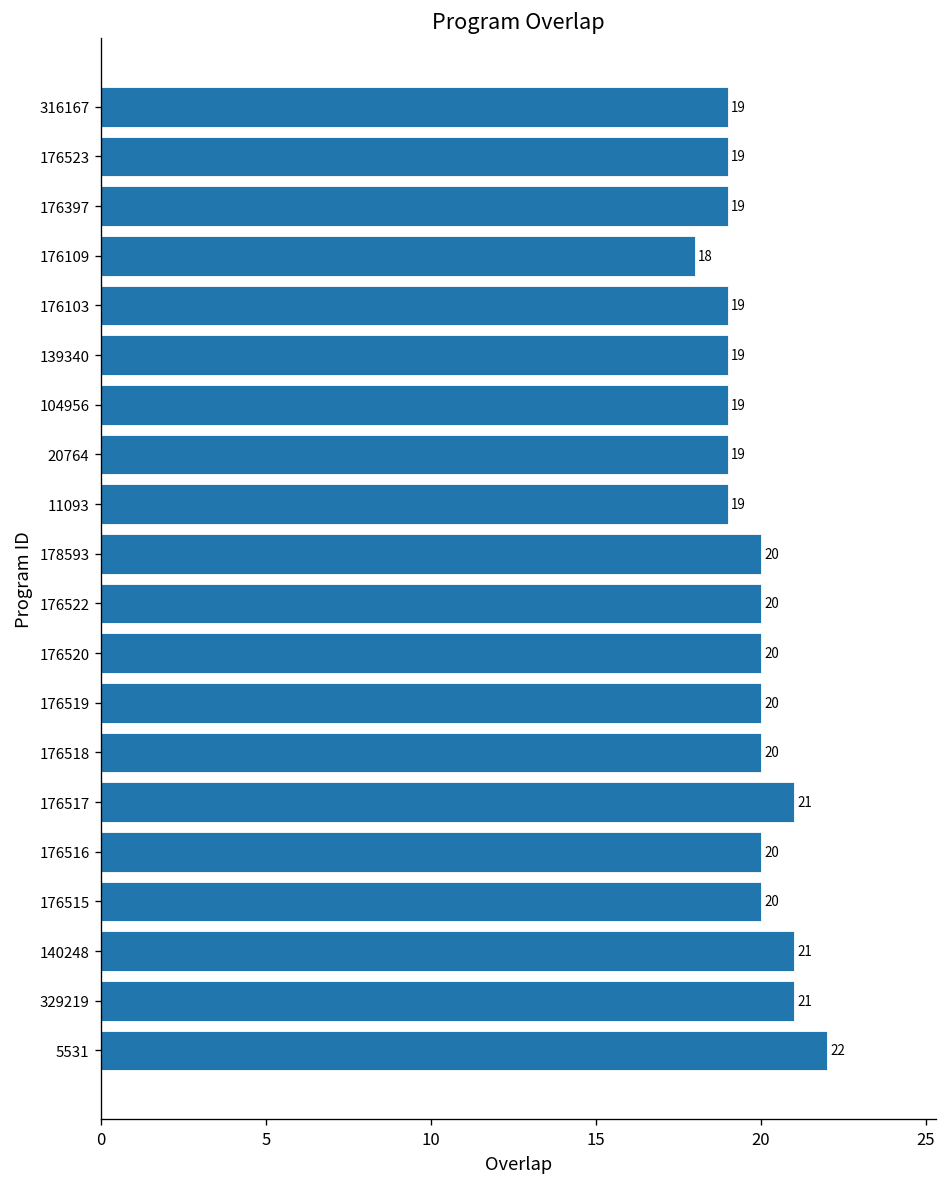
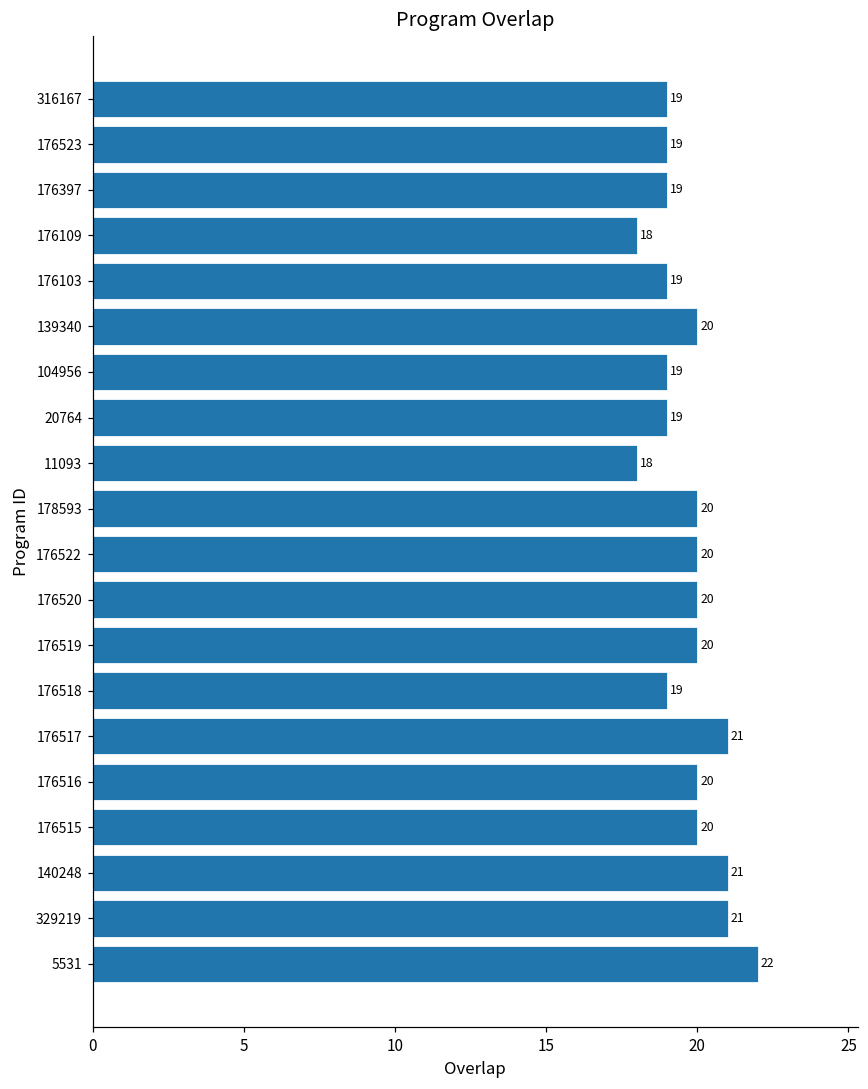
  {
    "316167": 19,
    "176523": 19,
    "176397": 19,
    "176109": 18,
    "176103": 19,
-   "139340": 19,
+   "139340": 20,
    "104956": 19,
    "20764": 19,
-   "11093": 19,
+   "11093": 18,
    "178593": 20,
    "176522": 20,
    "176520": 20,
    "176519": 20,
-   "176518": 20,
+   "176518": 19,
    "176517": 21,
    "176516": 20,
    "176515": 20,
    "140248": 21,
    "329219": 21,
    "5531": 22
  }
